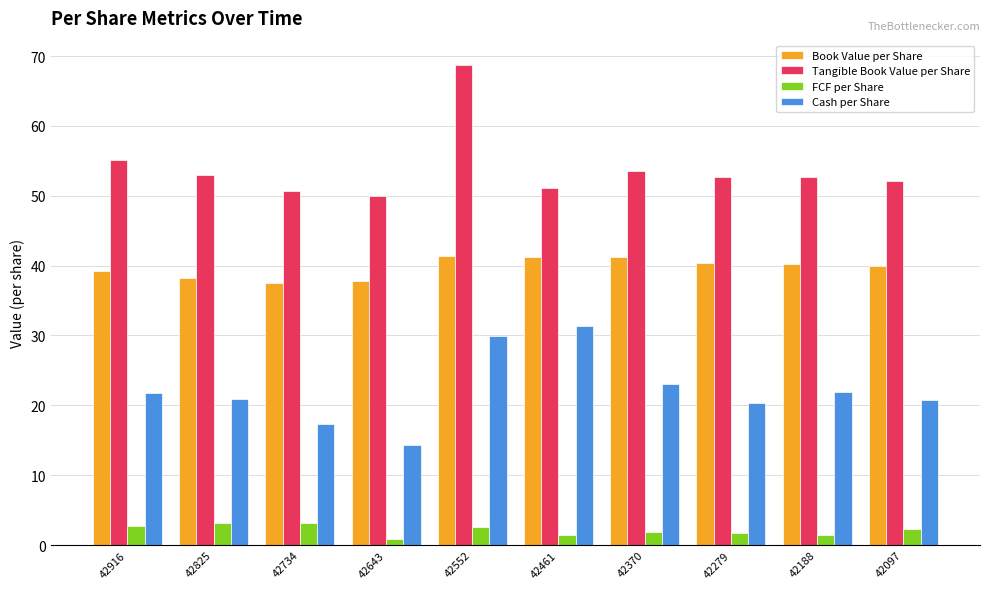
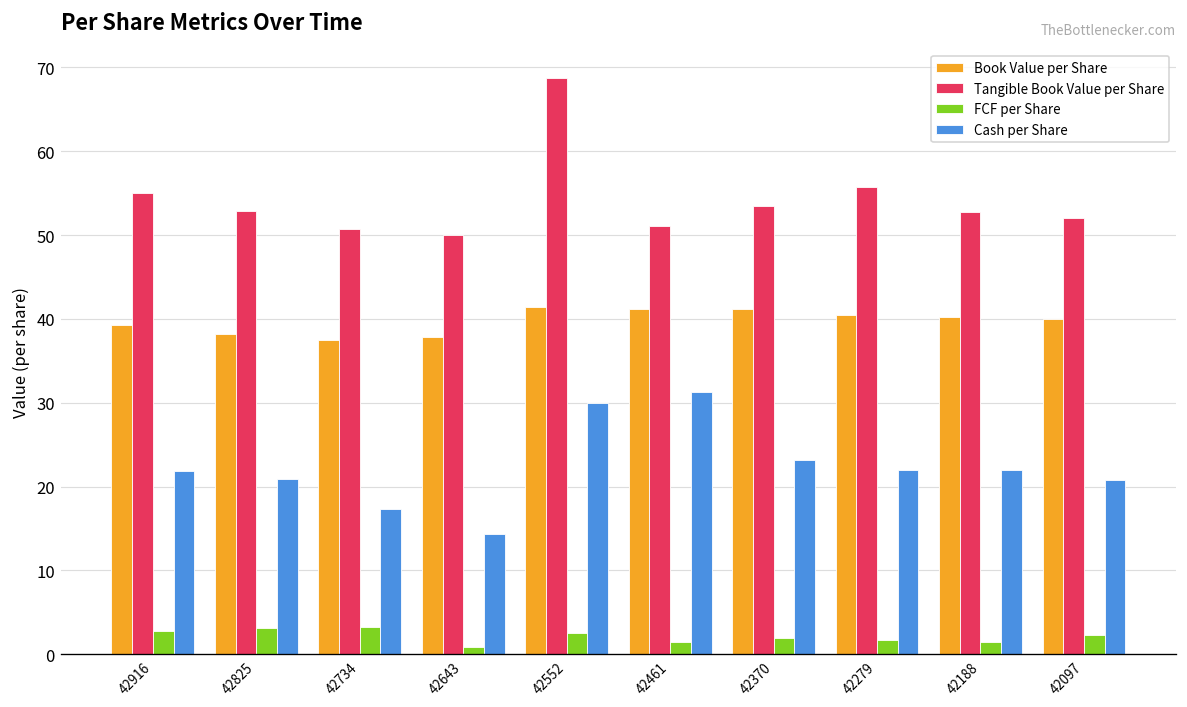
  {
    "Book Value per Share": {
      "42916": 39,
      "42825": 38,
      "42734": 38,
      "42643": 38,
      "42552": 41,
      "42461": 41,
      "42370": 41,
      "42279": 40,
      "42188": 40,
      "42097": 40
    },
    "Tangible Book Value per Share": {
      "42916": 55,
      "42825": 53,
      "42734": 51,
      "42643": 50,
      "42552": 69,
      "42461": 51,
      "42370": 53,
-     "42279": 53,
+     "42279": 56,
      "42188": 53,
      "42097": 52
    },
    "FCF per Share": {
      "42916": 3,
      "42825": 3,
      "42734": 3,
      "42643": 1,
      "42552": 3,
      "42461": 2,
      "42370": 2,
      "42279": 2,
      "42188": 1,
      "42097": 2
    },
    "Cash per Share": {
      "42916": 22,
      "42825": 21,
      "42734": 17,
      "42643": 14,
      "42552": 30,
      "42461": 31,
      "42370": 23,
-     "42279": 20,
+     "42279": 22,
      "42188": 22,
      "42097": 21
    }
  }
